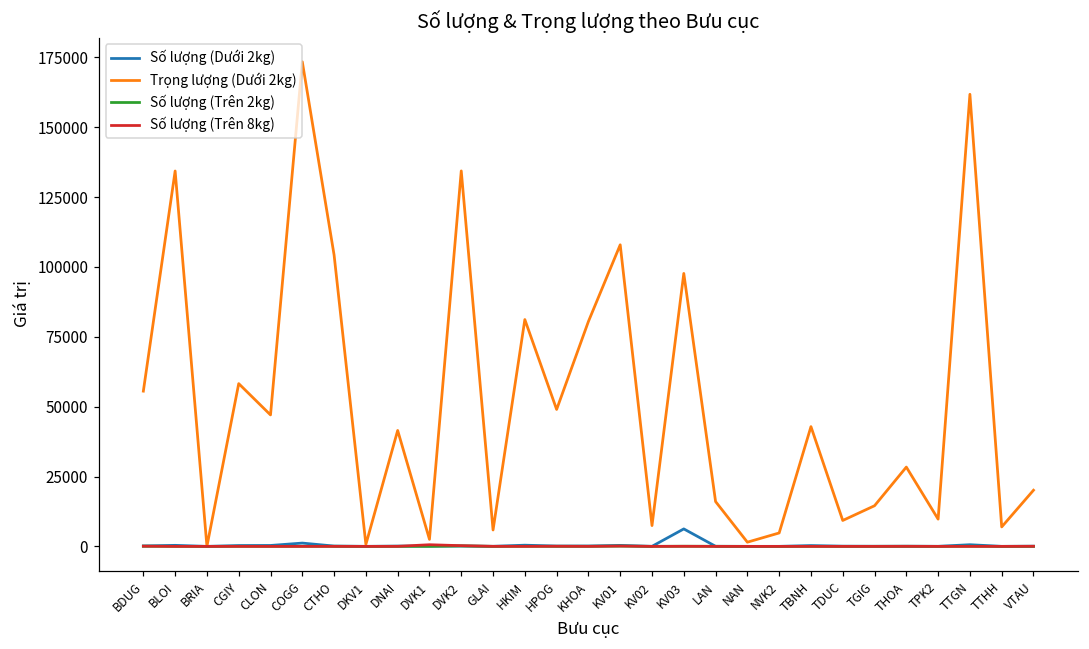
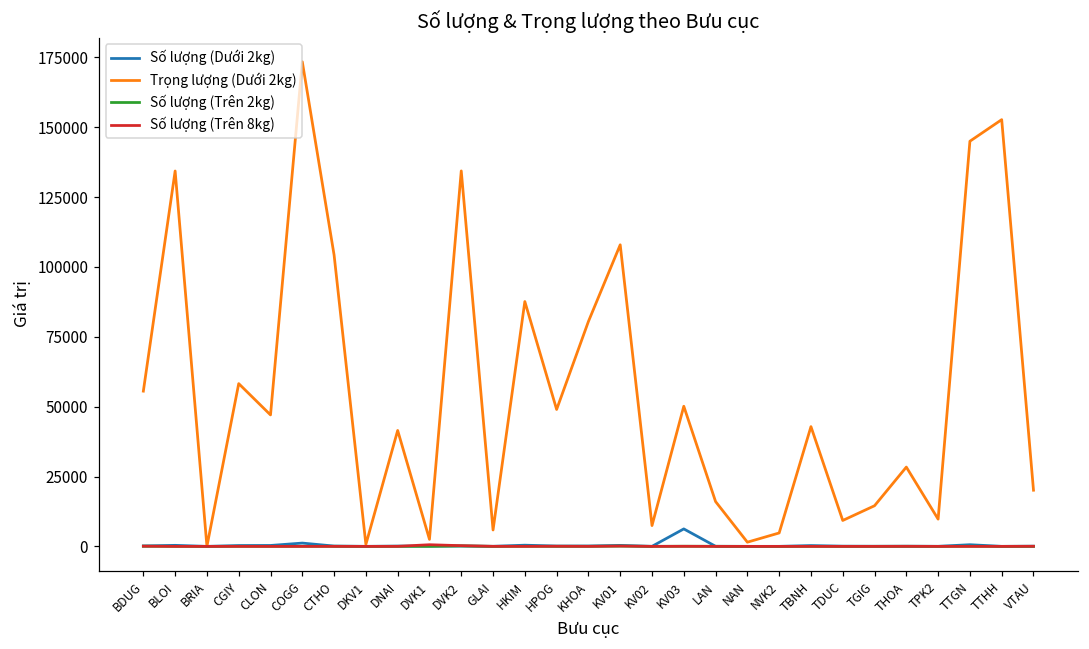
  {
    "Số lượng (Dưới 2kg)": {
      "COGG": 1000,
      "KV03": 6000
    },
    "Trọng lượng (Dưới 2kg)": {
      "BDUG": 56000,
      "BLOI": 134000,
      "CGIY": 58000,
      "CLON": 47000,
      "COGG": 173000,
      "CTHO": 104000,
      "DNAI": 41000,
      "DVK1": 3000,
      "DVK2": 134000,
      "GLAI": 6000,
-     "HKIM": 81000,
+     "HKIM": 88000,
      "HPOG": 49000,
      "KHOA": 80000,
      "KV01": 108000,
      "KV02": 7000,
-     "KV03": 98000,
+     "KV03": 50000,
      "LAN": 16000,
      "NAN": 2000,
      "NVK2": 5000,
      "TBNH": 43000,
      "TDUC": 9000,
      "TGIG": 15000,
      "THOA": 28000,
      "TPK2": 10000,
-     "TTGN": 162000,
-     "TTHH": 7000,
+     "TTGN": 145000,
+     "TTHH": 153000,
      "VTAU": 20000
    }
  }
